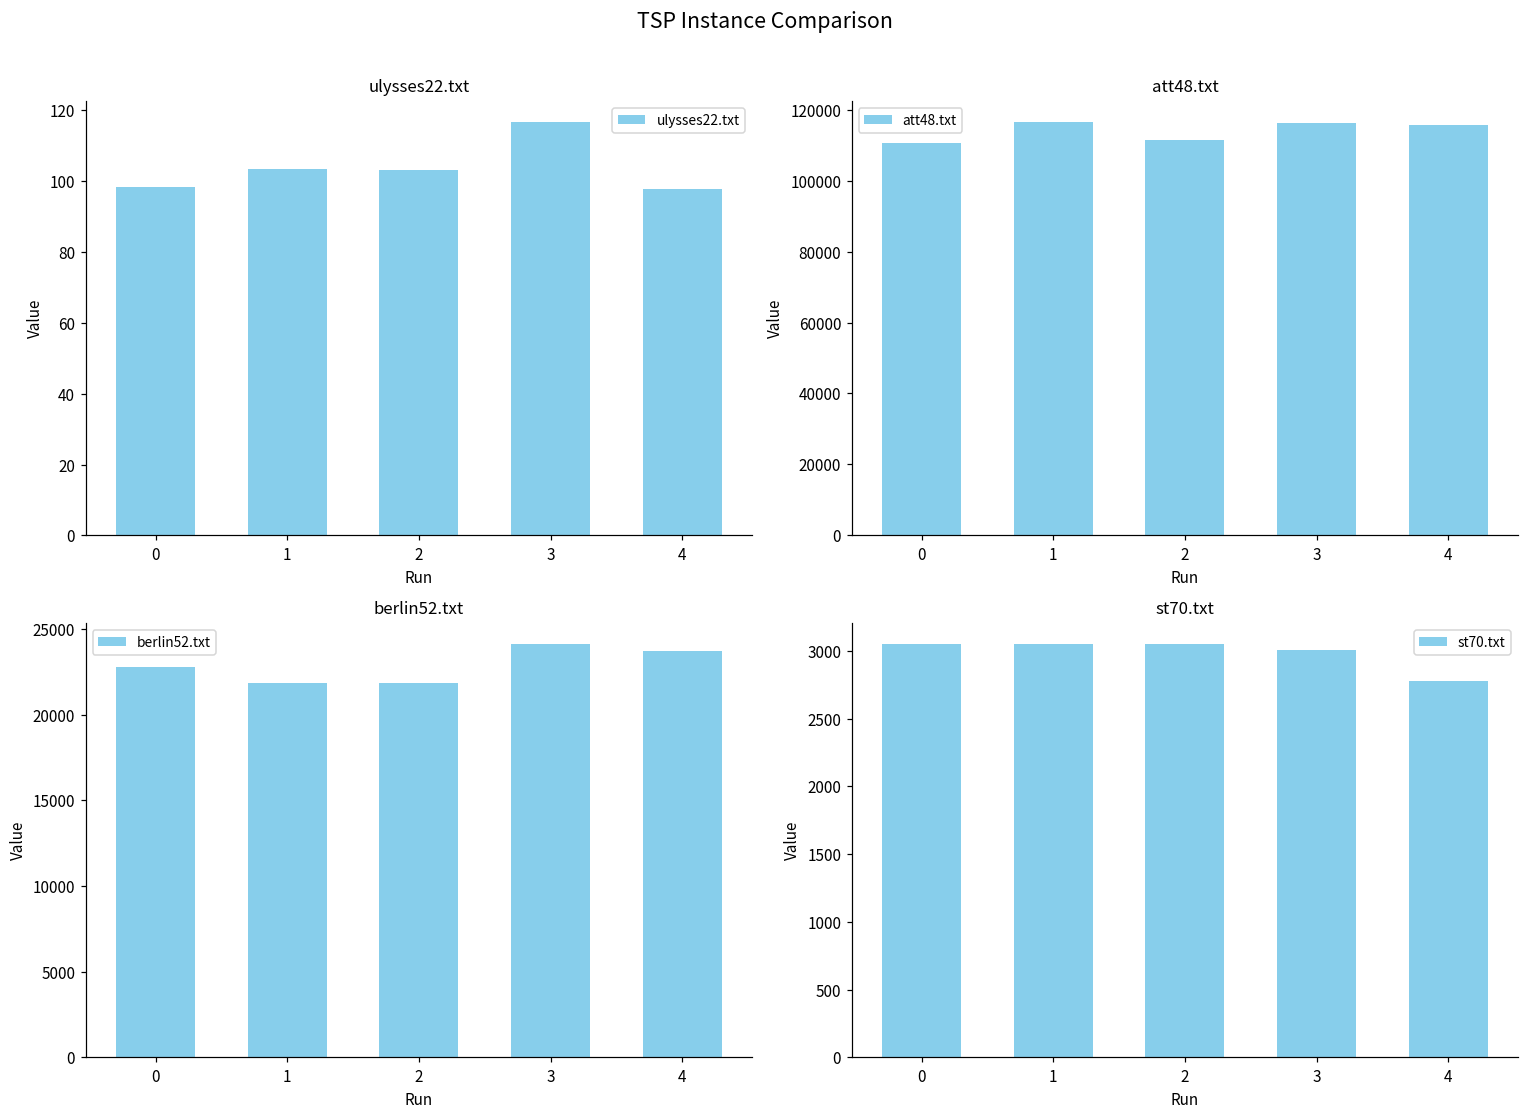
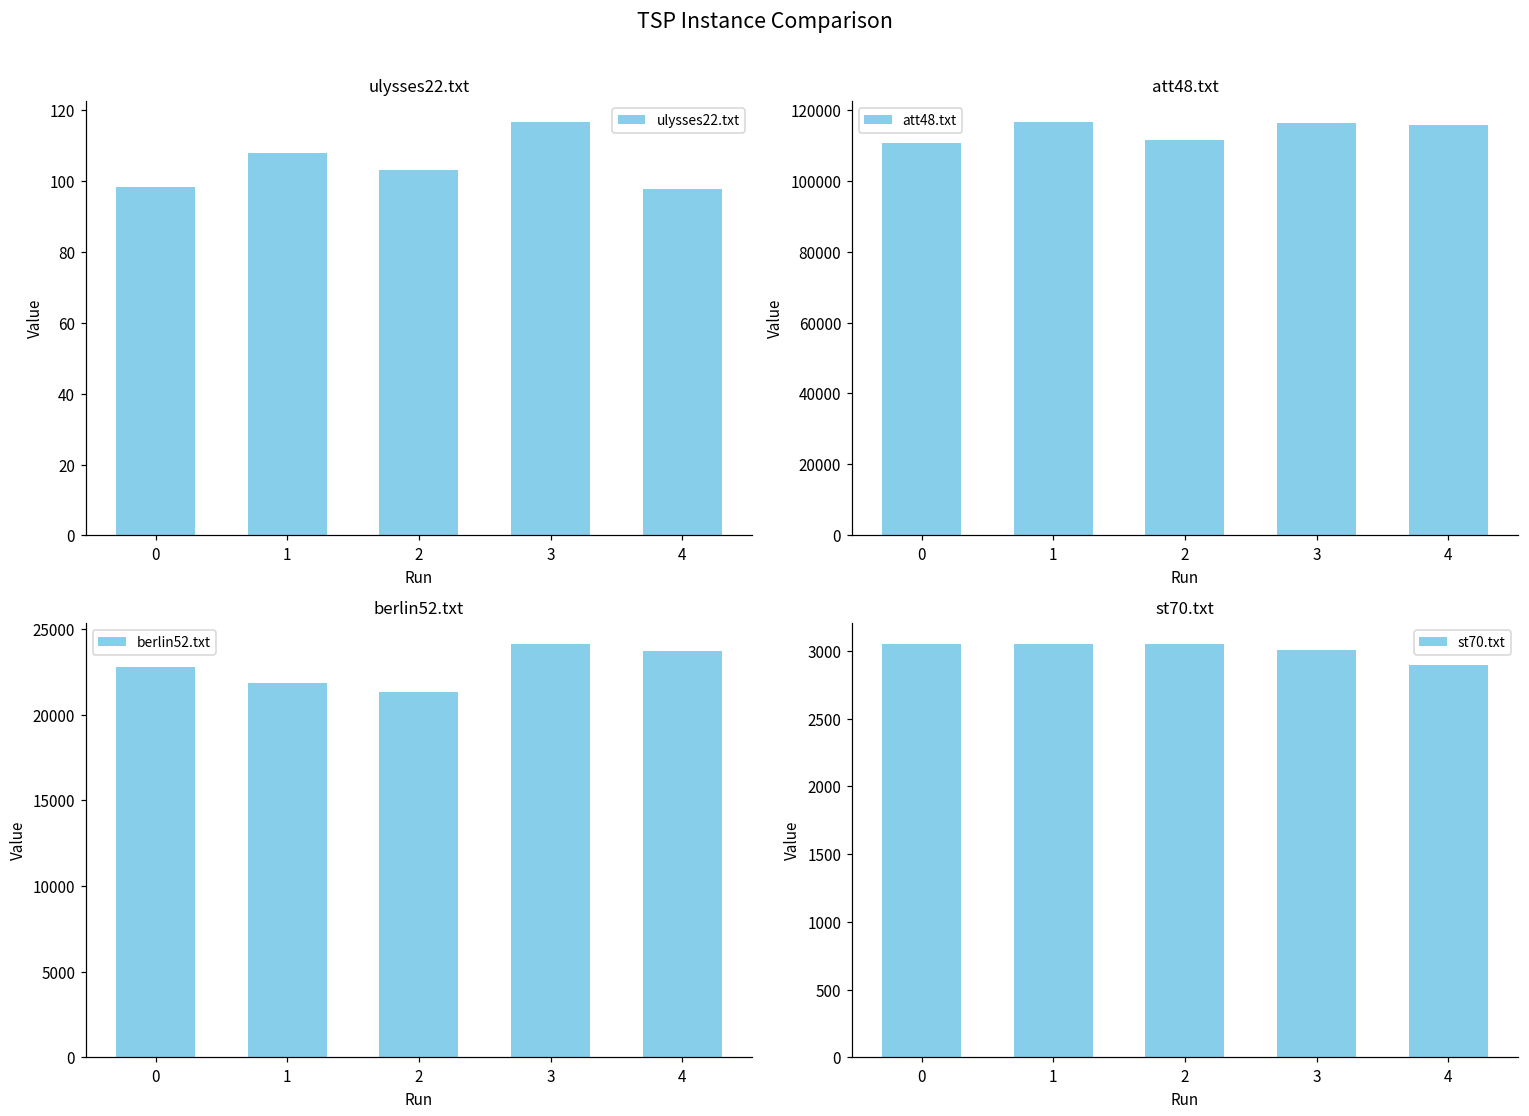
  {
    "ulysses22.txt": {
      "0": 98,
-     "1": 103,
+     "1": 108,
      "2": 103,
      "3": 117,
      "4": 98
    },
    "att48.txt": {
      "0": 111000,
      "1": 117000,
      "2": 111000,
      "3": 116000,
      "4": 116000
    },
    "berlin52.txt": {
      "0": 22800,
      "1": 21900,
-     "2": 21800,
+     "2": 21300,
      "3": 24100,
      "4": 23700
    },
    "st70.txt": {
      "0": 3050,
      "1": 3050,
      "2": 3050,
      "3": 3010,
-     "4": 2780
+     "4": 2900
    }
  }
